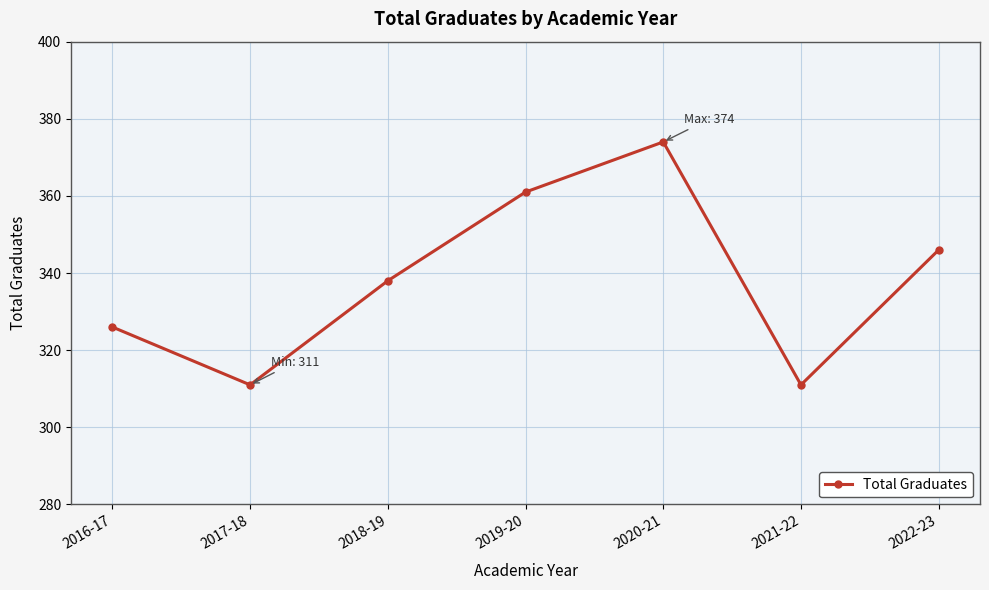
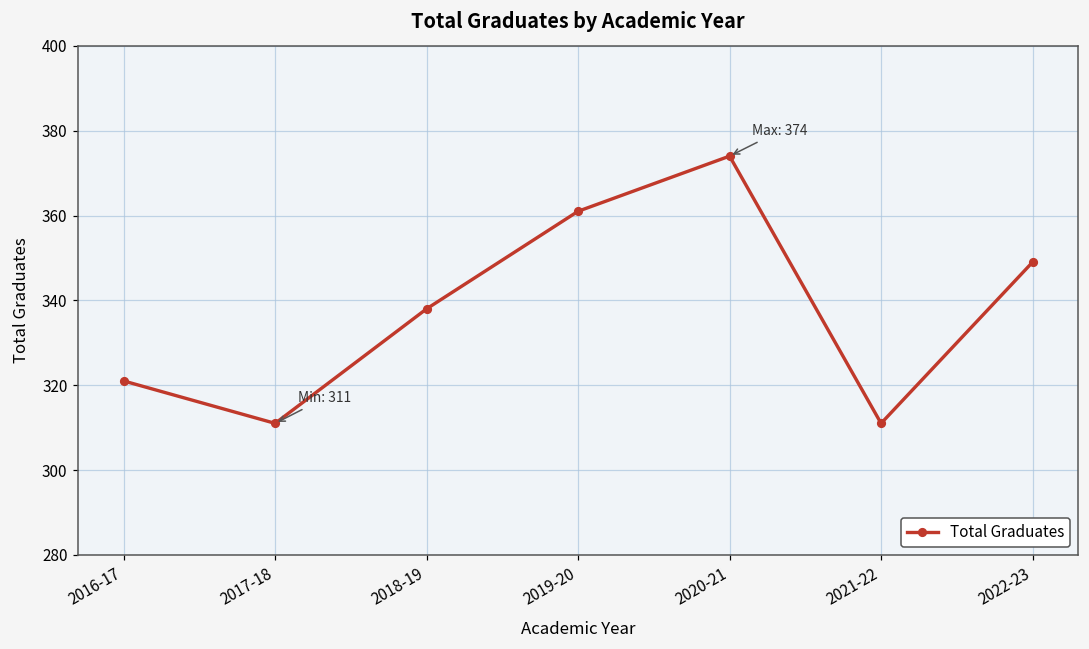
  {
-   "2016-17": 326,
+   "2016-17": 321,
    "2018-19": 338,
    "2019-20": 361,
    "2021-22": 311,
-   "2022-23": 346
+   "2022-23": 349
  }
